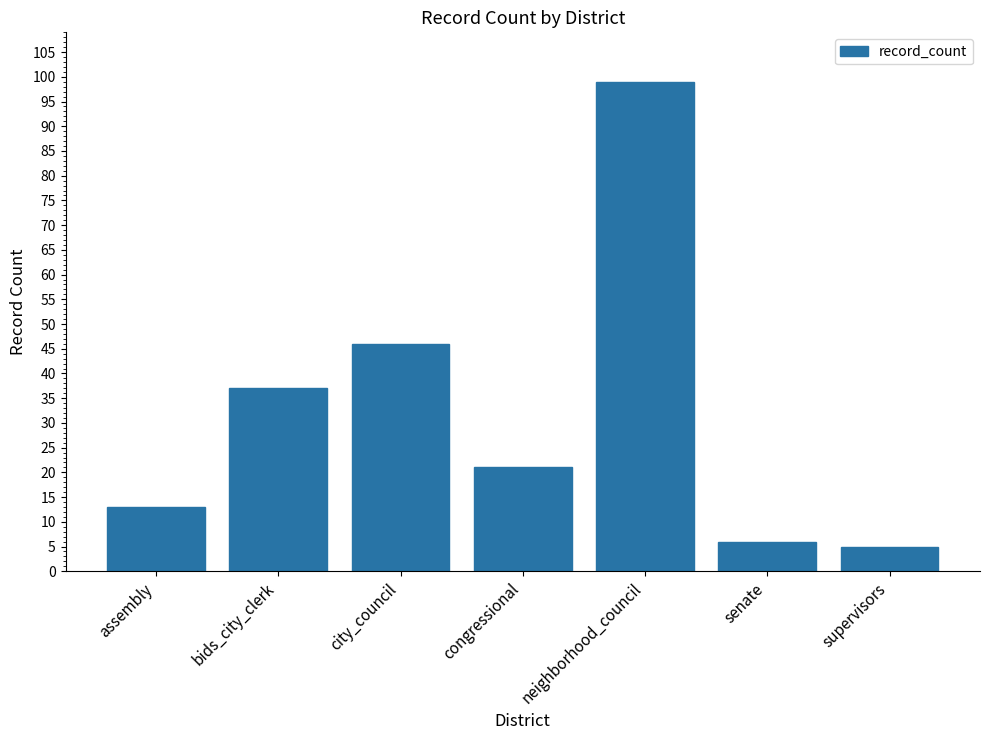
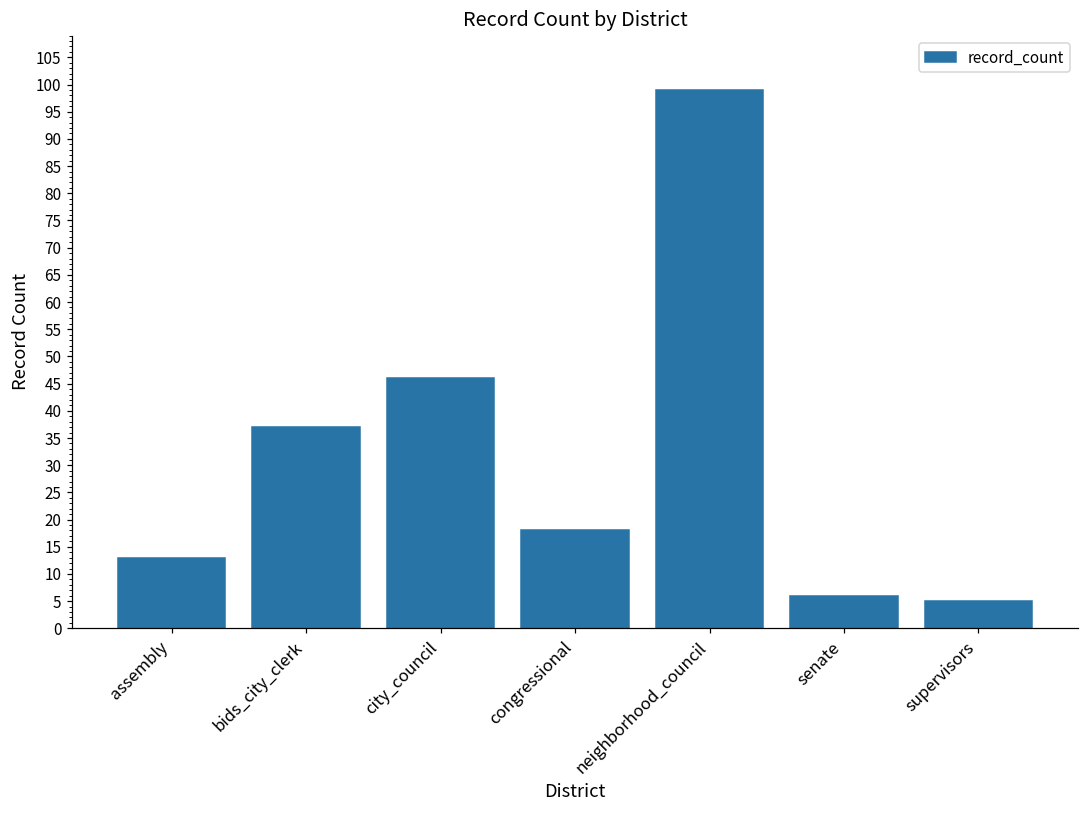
  {
    "assembly": 13,
    "bids_city_clerk": 37,
    "city_council": 46,
-   "congressional": 21,
+   "congressional": 18,
    "neighborhood_council": 99,
    "senate": 6,
    "supervisors": 5
  }
